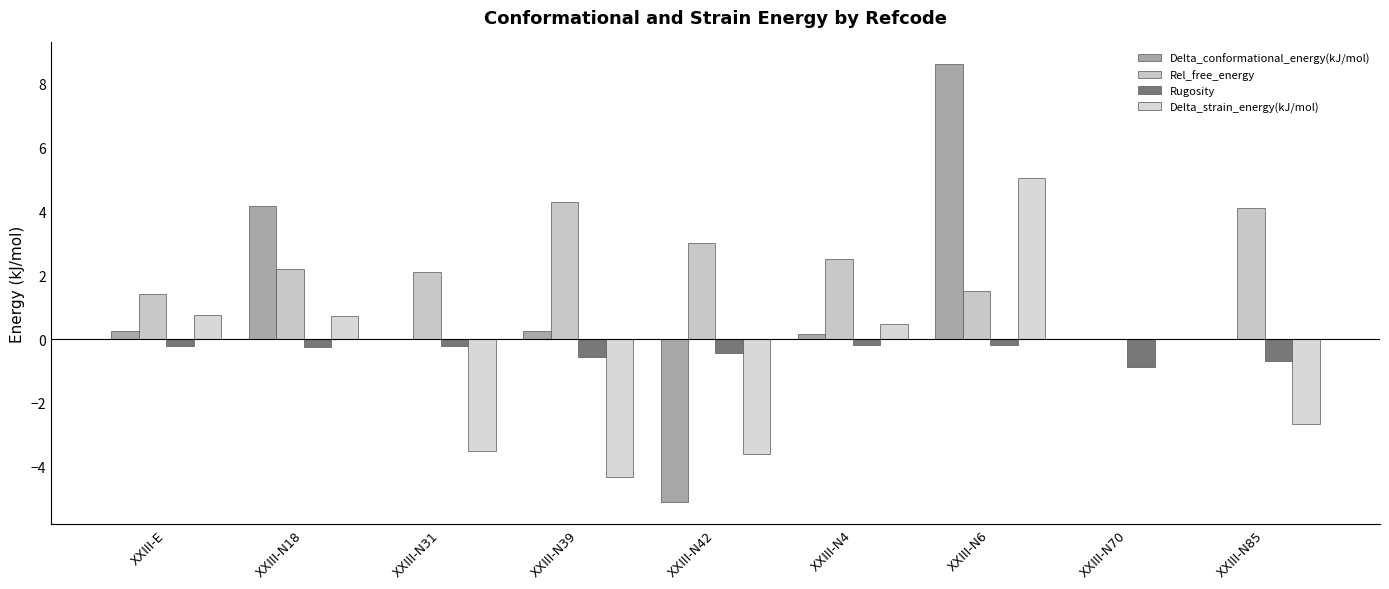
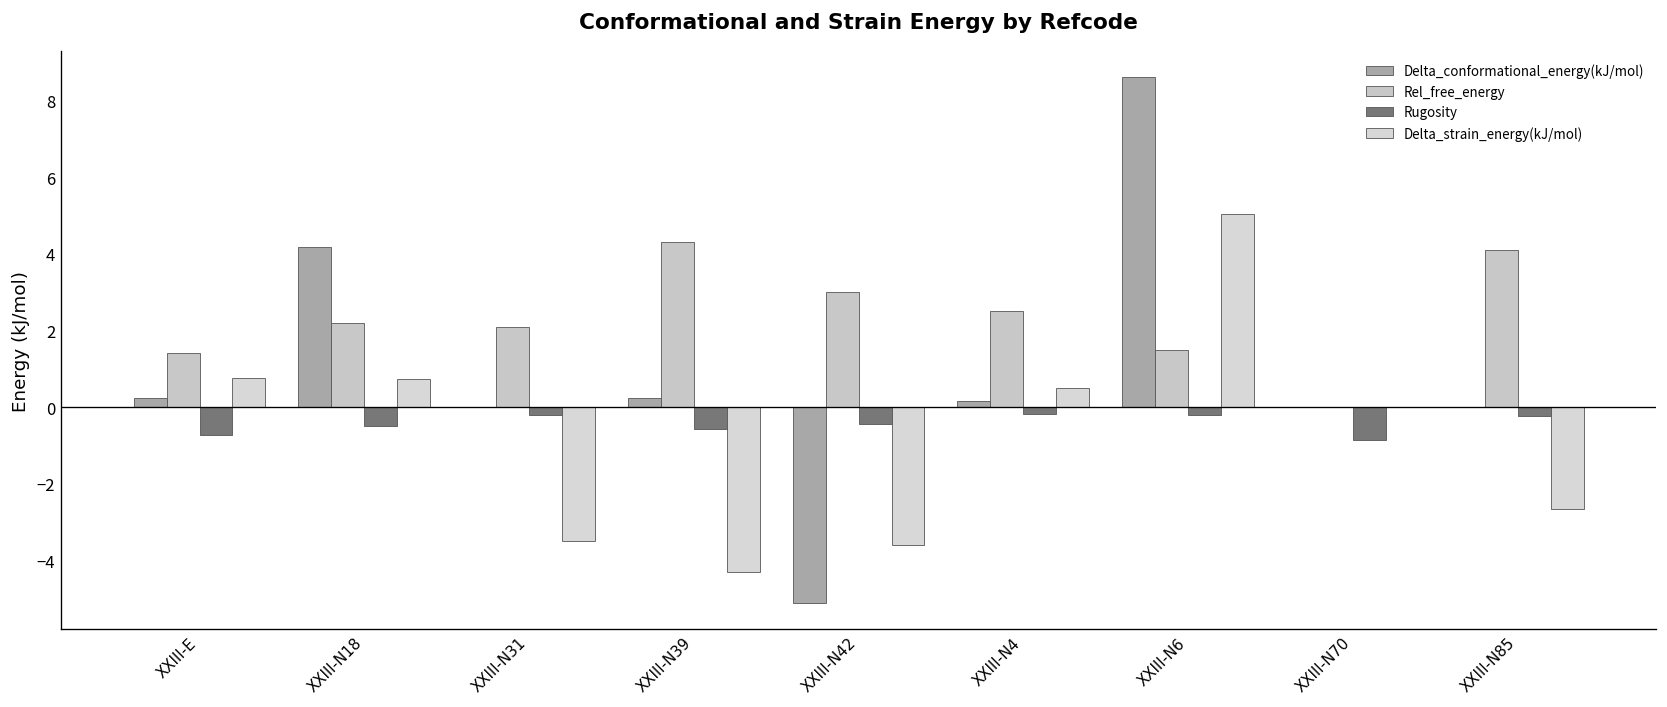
  {
    "Rugosity": {
-     "XXIII-E": -0.2,
-     "XXIII-N18": -0.2,
+     "XXIII-E": -0.7,
+     "XXIII-N18": -0.5,
      "XXIII-N31": -0.2,
      "XXIII-N39": -0.6,
      "XXIII-N42": -0.4,
      "XXIII-N4": -0.2,
      "XXIII-N6": -0.2,
      "XXIII-N70": -0.9,
-     "XXIII-N85": -0.7
+     "XXIII-N85": -0.2
    }
  }
